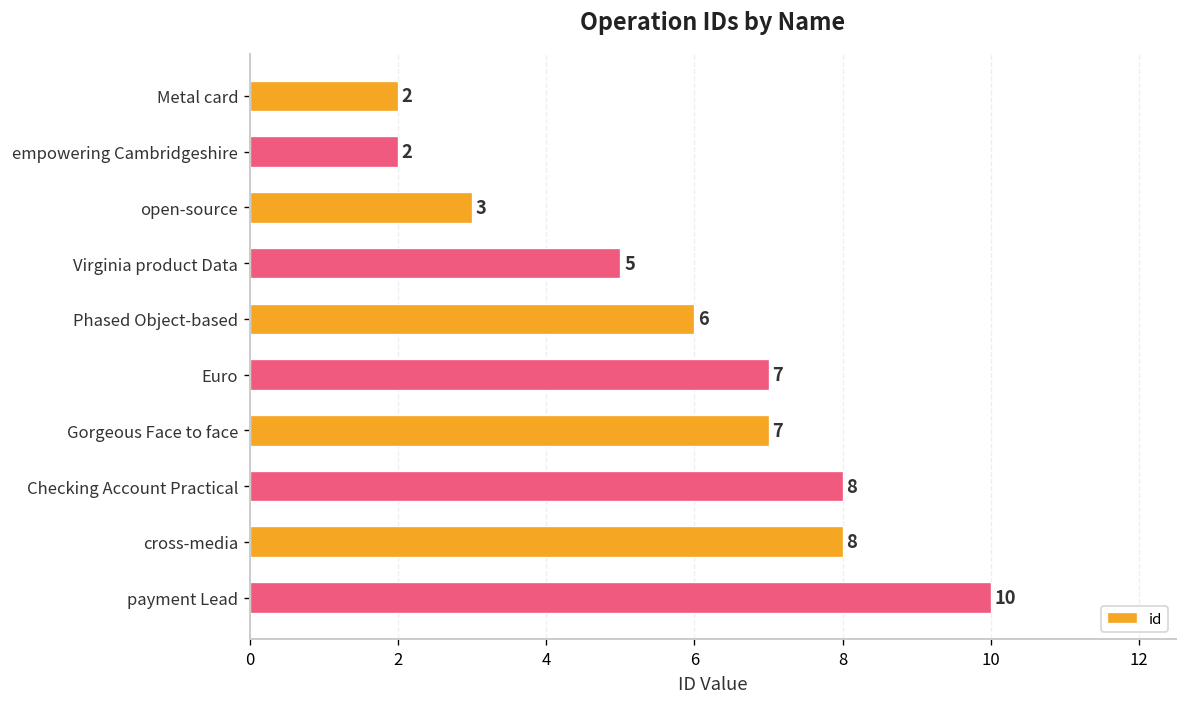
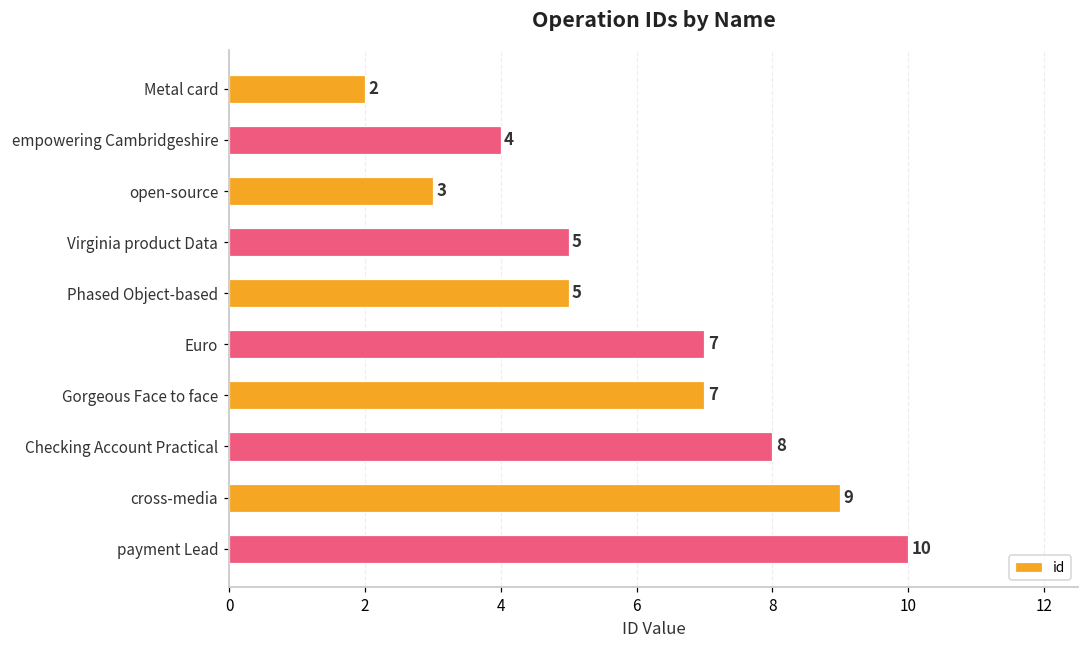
  {
    "Metal card": 2,
-   "empowering Cambridgeshire": 2,
+   "empowering Cambridgeshire": 4,
    "open-source": 3,
    "Virginia product Data": 5,
-   "Phased Object-based": 6,
+   "Phased Object-based": 5,
    "Euro": 7,
    "Gorgeous Face to face": 7,
    "Checking Account Practical": 8,
-   "cross-media": 8,
+   "cross-media": 9,
    "payment Lead": 10
  }
